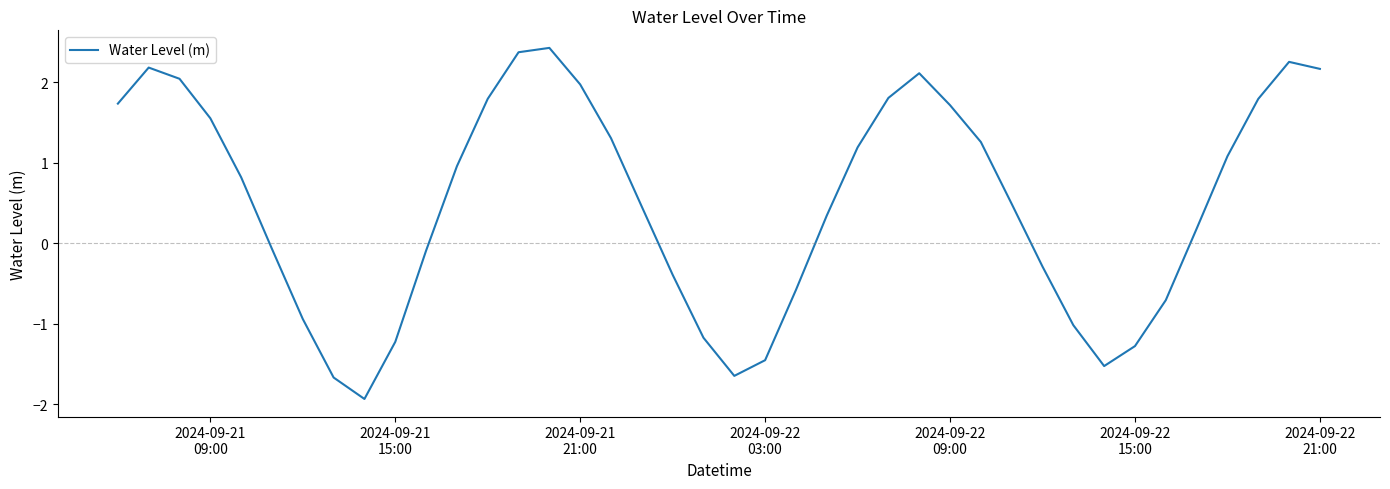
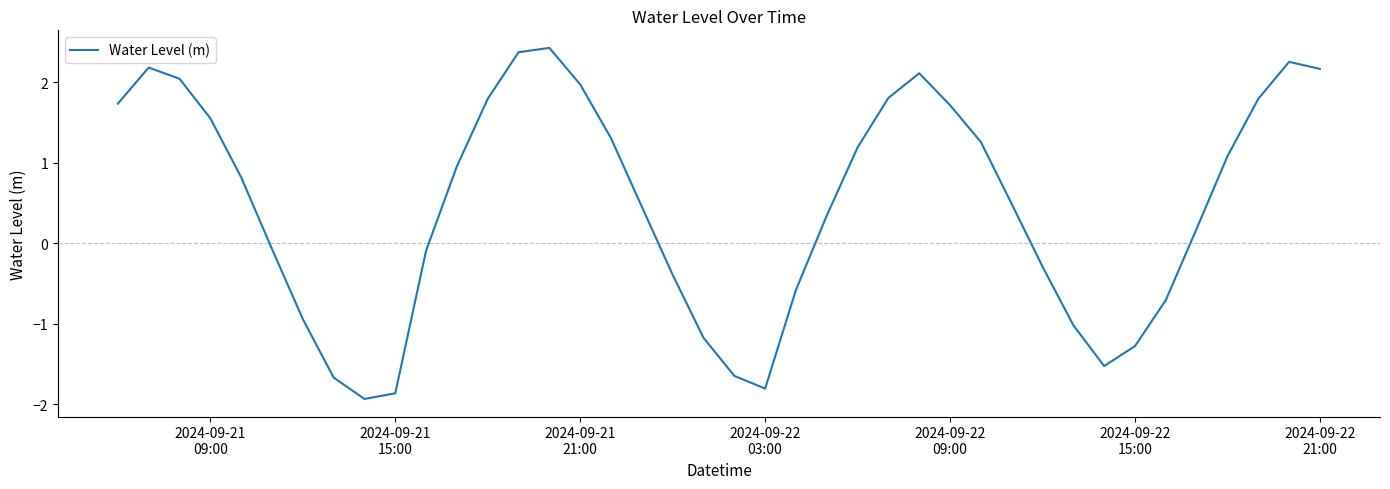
  {
    "2024-09-21 09:00": 1.6,
-   "2024-09-21 15:00": -1.2,
+   "2024-09-21 15:00": -1.9,
    "2024-09-21 21:00": 2.0,
-   "2024-09-22 03:00": -1.5,
+   "2024-09-22 03:00": -1.8,
    "2024-09-22 09:00": 1.7,
    "2024-09-22 15:00": -1.3,
    "2024-09-22 21:00": 2.2
  }
